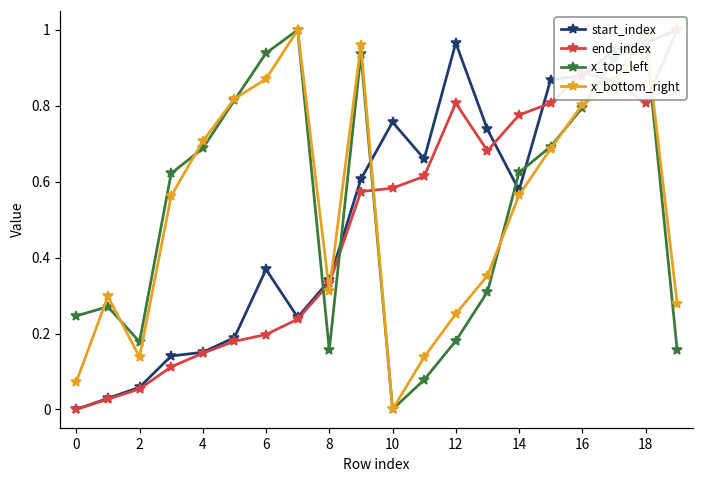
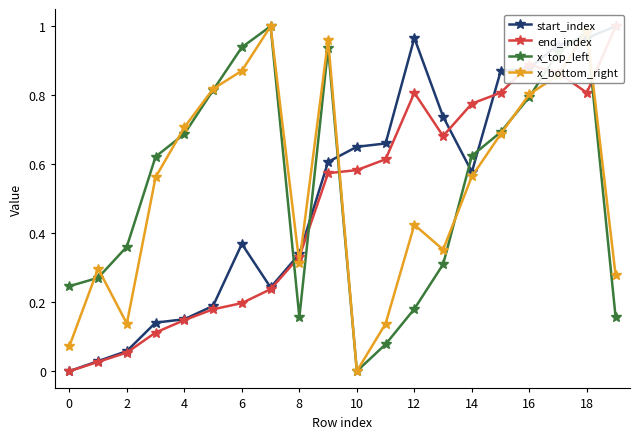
  {
    "start_index": {
      "6": 0.37,
      "8": 0.34,
-     "10": 0.76,
+     "10": 0.65,
      "12": 0.97,
      "14": 0.58
    },
    "end_index": {
      "6": 0.20,
      "8": 0.33,
      "10": 0.58,
      "12": 0.81,
      "14": 0.78,
      "18": 0.81
    },
    "x_top_left": {
      "0": 0.25,
-     "2": 0.18,
+     "2": 0.36,
      "4": 0.69,
      "6": 0.94,
      "8": 0.16,
      "12": 0.18,
      "14": 0.62,
      "16": 0.80
    },
    "x_bottom_right": {
      "0": 0.07,
      "2": 0.14,
      "4": 0.71,
      "6": 0.87,
      "8": 0.31,
-     "12": 0.25,
+     "12": 0.42,
      "14": 0.56,
      "16": 0.80
    }
  }
